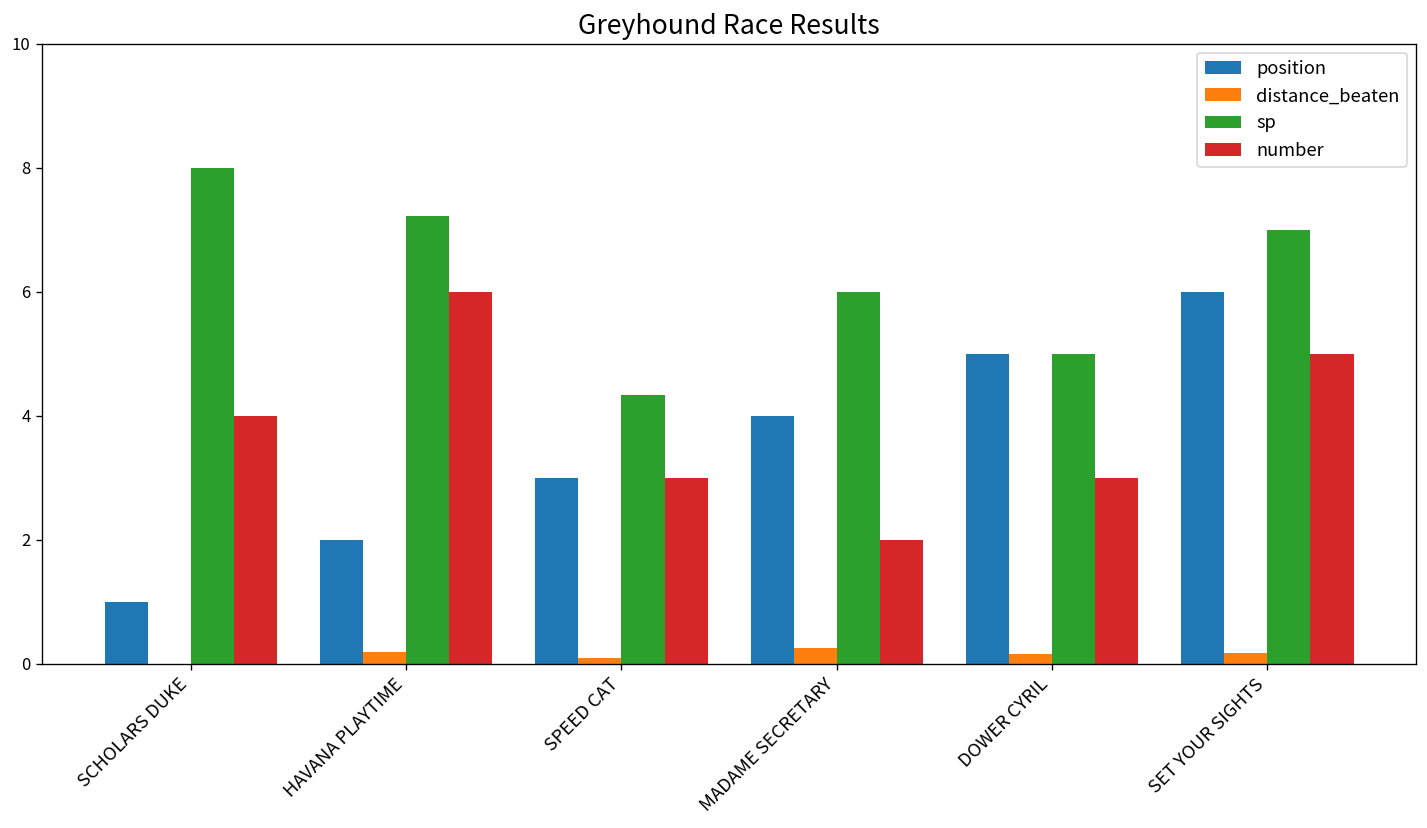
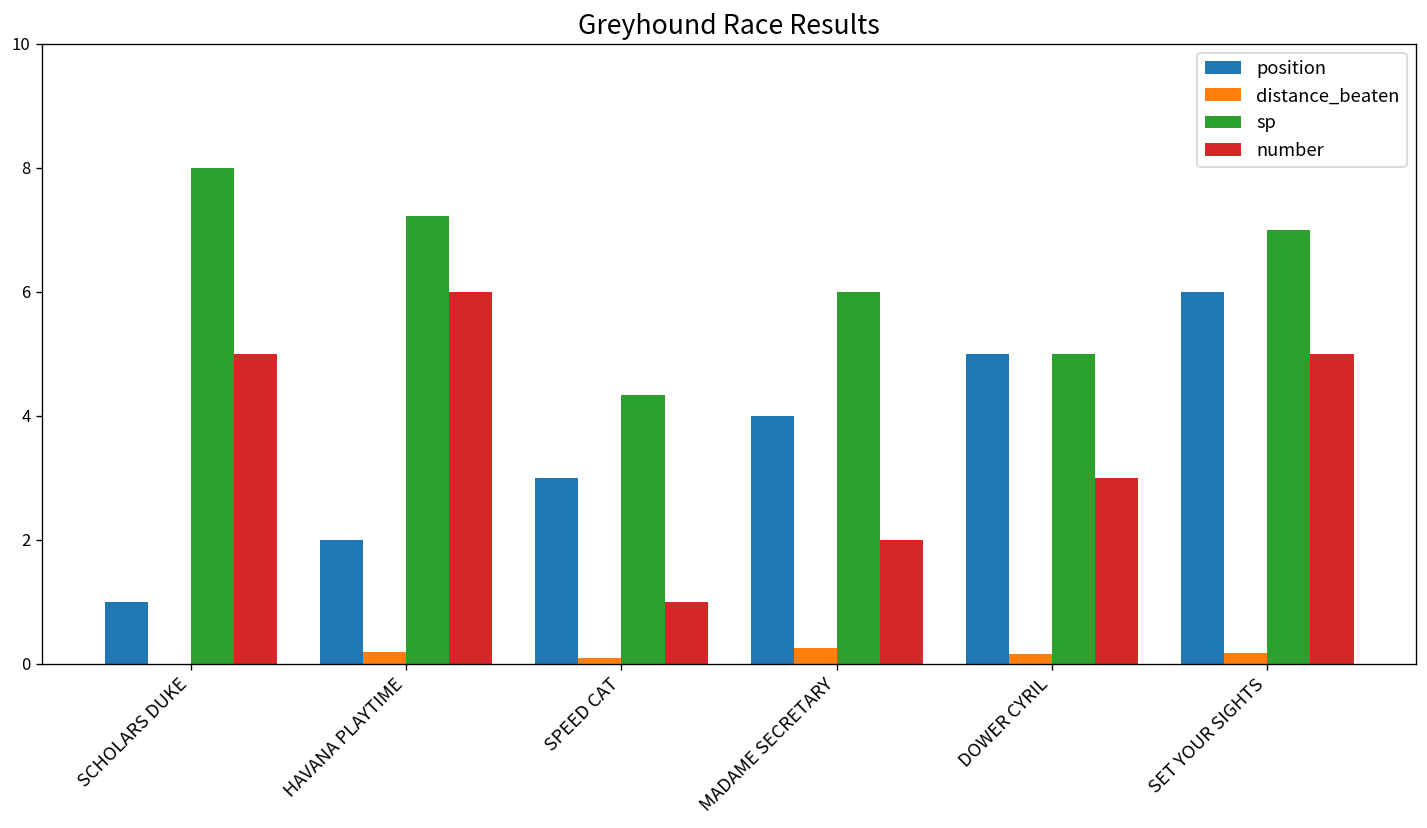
  {
    "position": {
      "SCHOLARS DUKE": 1,
      "HAVANA PLAYTIME": 2,
      "SPEED CAT": 3,
      "MADAME SECRETARY": 4,
      "DOWER CYRIL": 5,
      "SET YOUR SIGHTS": 6
    },
    "distance_beaten": {
      "SCHOLARS DUKE": 0,
      "HAVANA PLAYTIME": 0.2,
      "SPEED CAT": 0.1,
      "MADAME SECRETARY": 0.3,
      "DOWER CYRIL": 0.2,
      "SET YOUR SIGHTS": 0.2
    },
    "sp": {
      "SCHOLARS DUKE": 8,
      "HAVANA PLAYTIME": 7.2,
      "SPEED CAT": 4.3,
      "MADAME SECRETARY": 6,
      "DOWER CYRIL": 5,
      "SET YOUR SIGHTS": 7
    },
    "number": {
-     "SCHOLARS DUKE": 4,
+     "SCHOLARS DUKE": 5,
      "HAVANA PLAYTIME": 6,
-     "SPEED CAT": 3,
+     "SPEED CAT": 1,
      "MADAME SECRETARY": 2,
      "DOWER CYRIL": 3,
      "SET YOUR SIGHTS": 5
    }
  }
